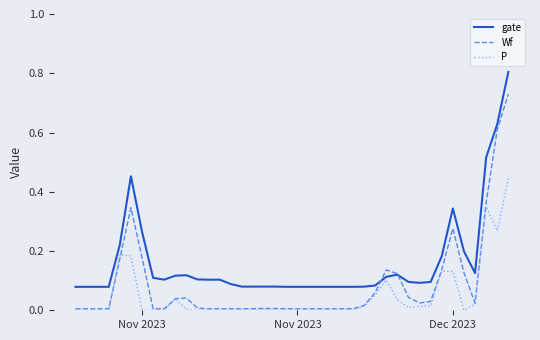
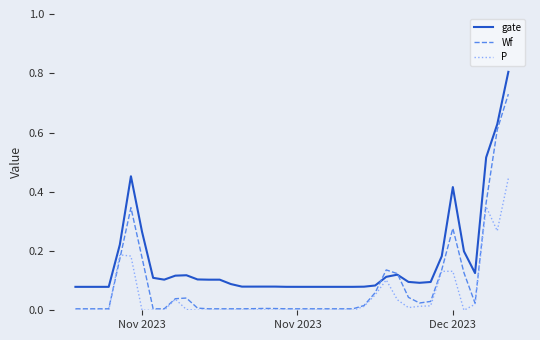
  {
    "gate": {
-     "Dec 2023": 0.34
+     "Dec 2023": 0.42
    },
    "Wf": {
      "Dec 2023": 0.28
    },
    "P": {
      "Dec 2023": 0.13
    }
  }
